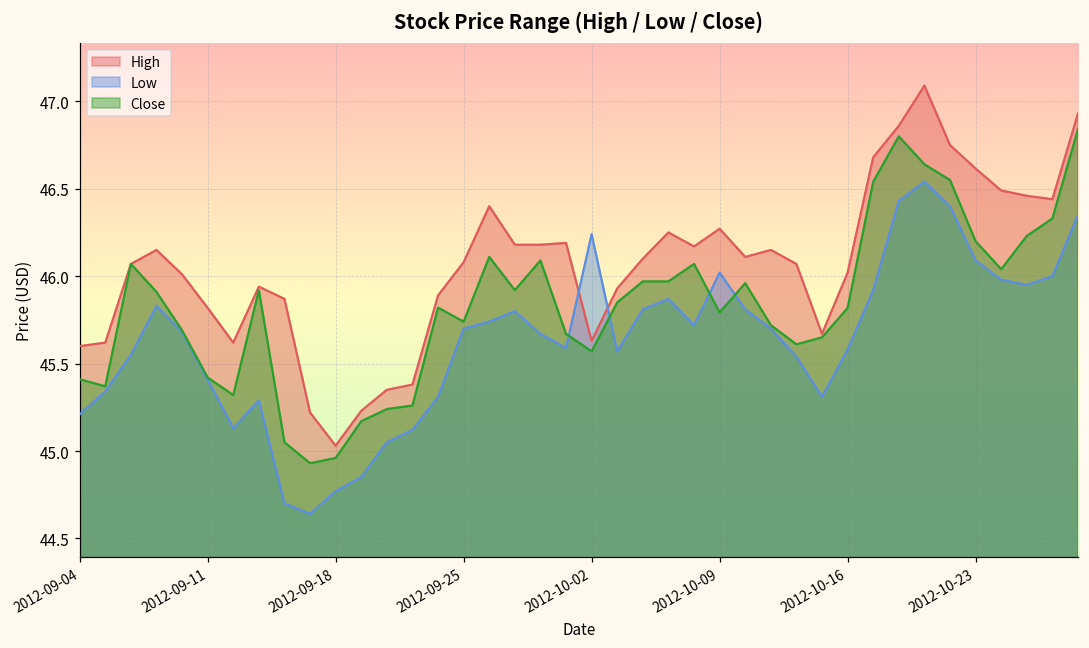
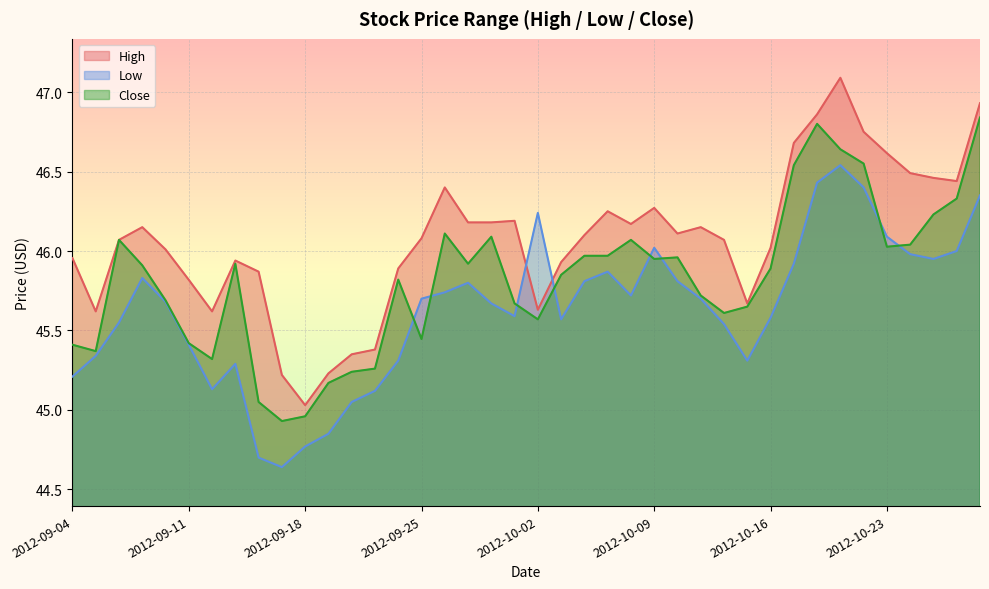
  {
    "High": {
-     "2012-09-04": 45.60,
+     "2012-09-04": 45.96,
      "2012-09-11": 45.82,
      "2012-09-18": 45.03,
      "2012-09-25": 46.08,
      "2012-10-02": 45.63,
      "2012-10-09": 46.27,
      "2012-10-16": 46.02,
      "2012-10-23": 46.62
    },
    "Low": {
      "2012-09-04": 45.21,
      "2012-09-18": 44.77,
      "2012-09-25": 45.70,
      "2012-10-02": 46.24,
      "2012-10-09": 46.02,
      "2012-10-16": 45.58,
      "2012-10-23": 46.09
    },
    "Close": {
      "2012-09-04": 45.41,
      "2012-09-18": 44.96,
-     "2012-09-25": 45.74,
+     "2012-09-25": 45.45,
      "2012-10-02": 45.57,
-     "2012-10-09": 45.79,
-     "2012-10-16": 45.82,
-     "2012-10-23": 46.20
+     "2012-10-09": 45.95,
+     "2012-10-16": 45.89,
+     "2012-10-23": 46.03
    }
  }
